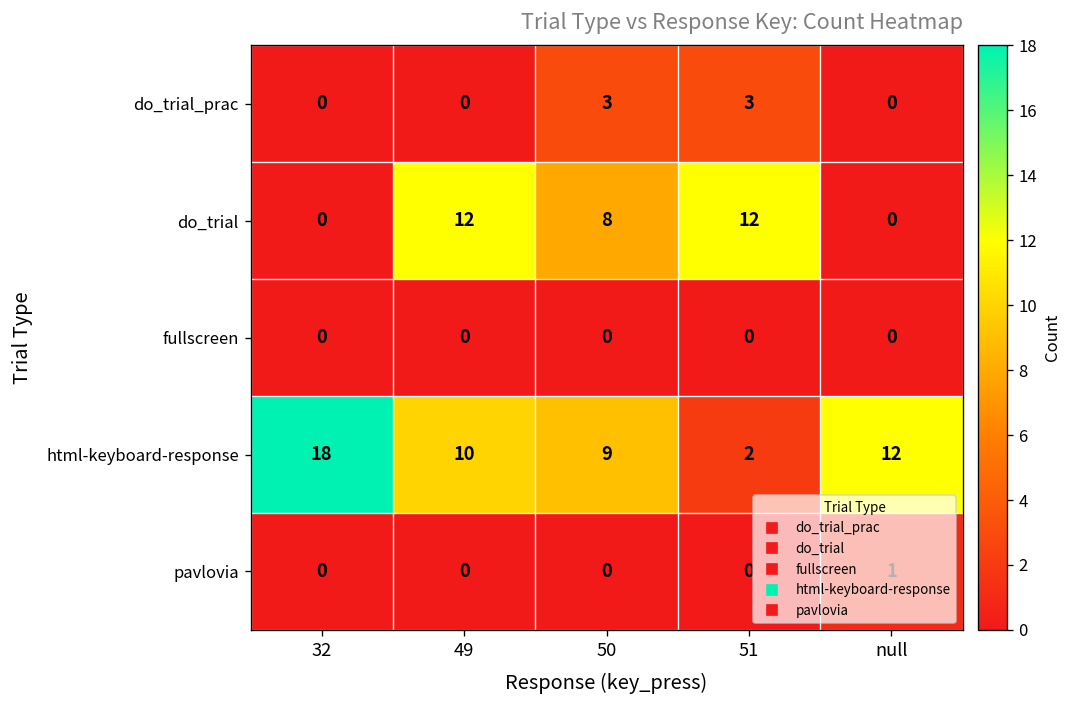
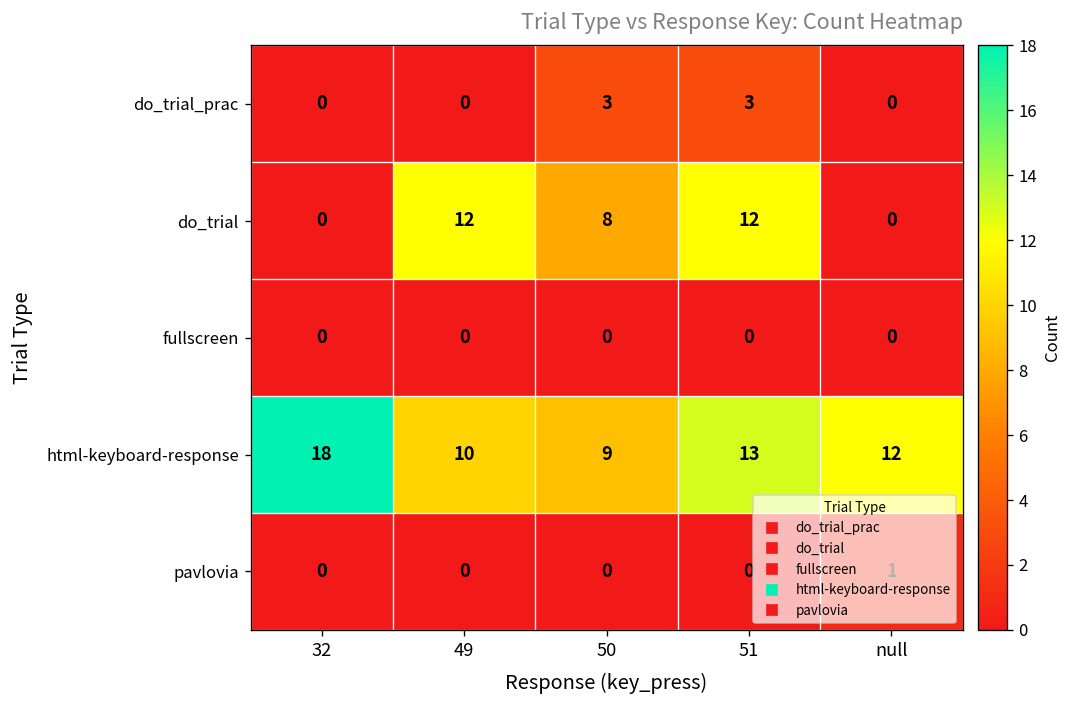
  {
    "do_trial_prac": {
      "32": 0,
      "49": 0,
      "50": 3,
      "51": 3,
      "null": 0
    },
    "do_trial": {
      "32": 0,
      "49": 12,
      "50": 8,
      "51": 12,
      "null": 0
    },
    "fullscreen": {
      "32": 0,
      "49": 0,
      "50": 0,
      "51": 0,
      "null": 0
    },
    "html-keyboard-response": {
      "32": 18,
      "49": 10,
      "50": 9,
-     "51": 2,
+     "51": 13,
      "null": 12
    },
    "pavlovia": {
      "32": 0,
      "49": 0,
      "50": 0
    }
  }
